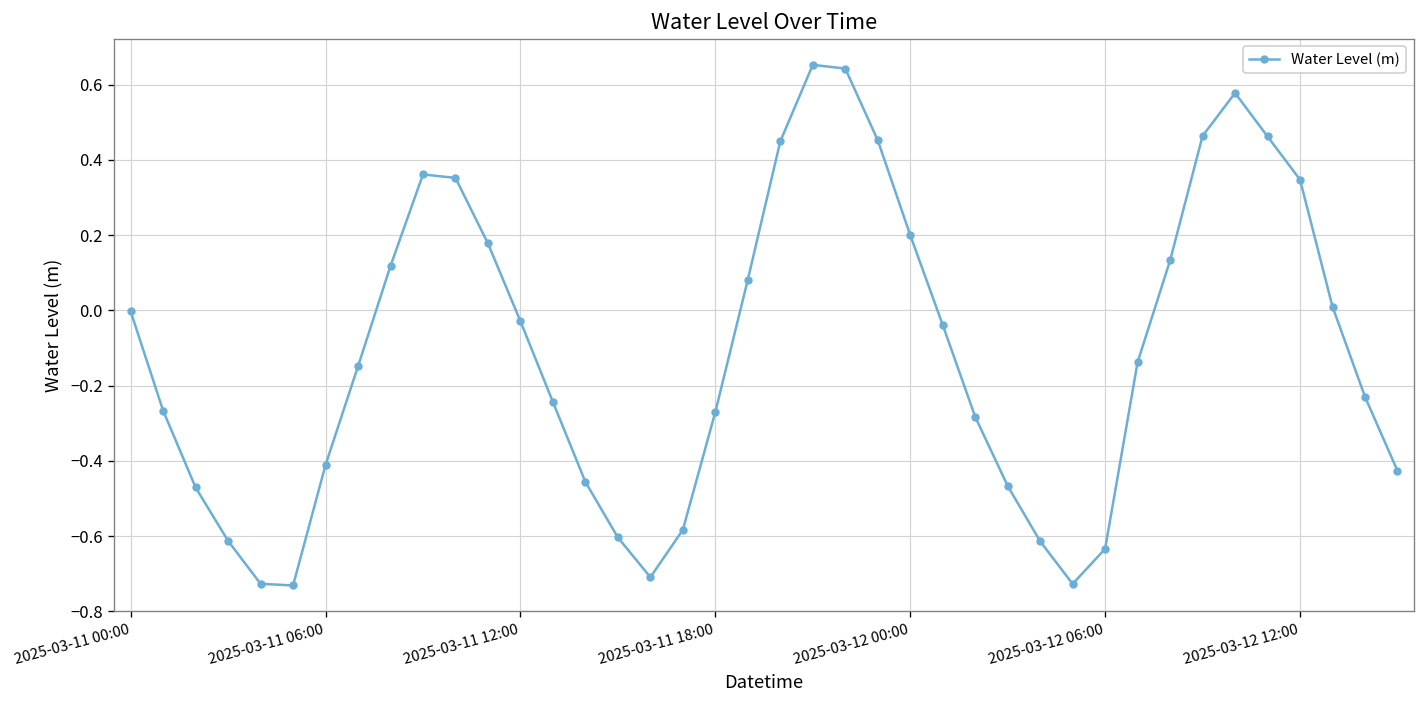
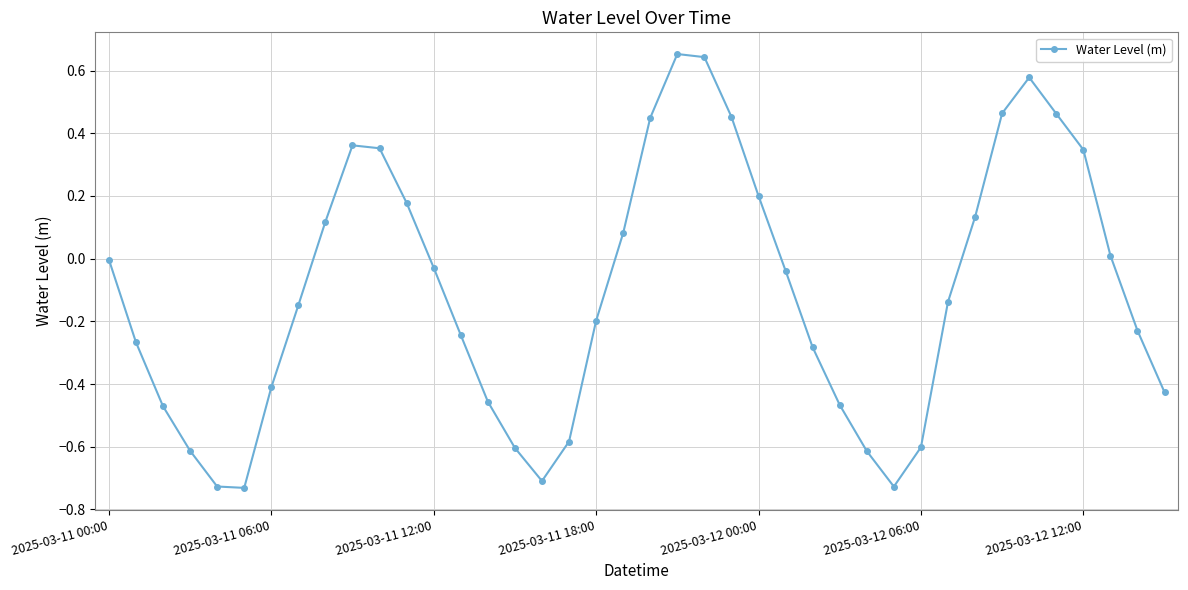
  {
    "2025-03-11 00:00": 0.00,
    "2025-03-11 06:00": -0.41,
    "2025-03-11 12:00": -0.03,
-   "2025-03-11 18:00": -0.27,
+   "2025-03-11 18:00": -0.20,
    "2025-03-12 00:00": 0.20,
-   "2025-03-12 06:00": -0.63,
+   "2025-03-12 06:00": -0.60,
    "2025-03-12 12:00": 0.35
  }
